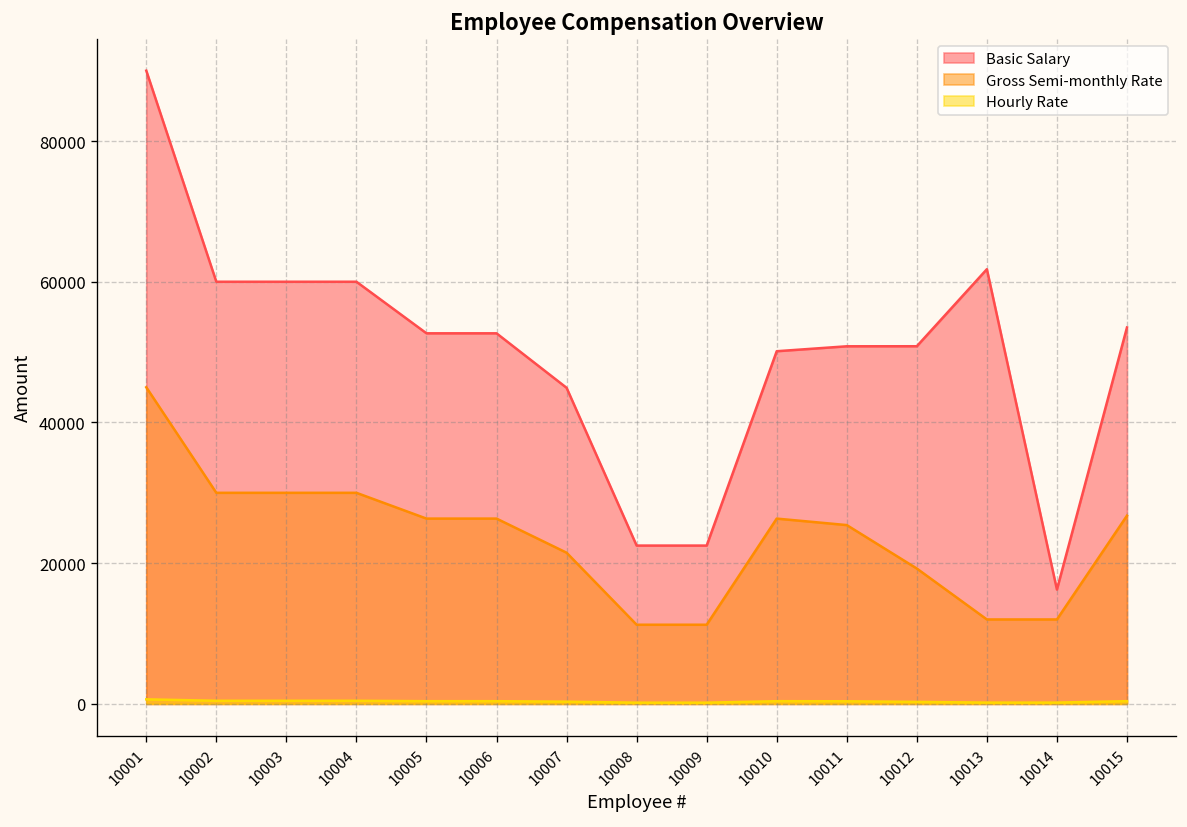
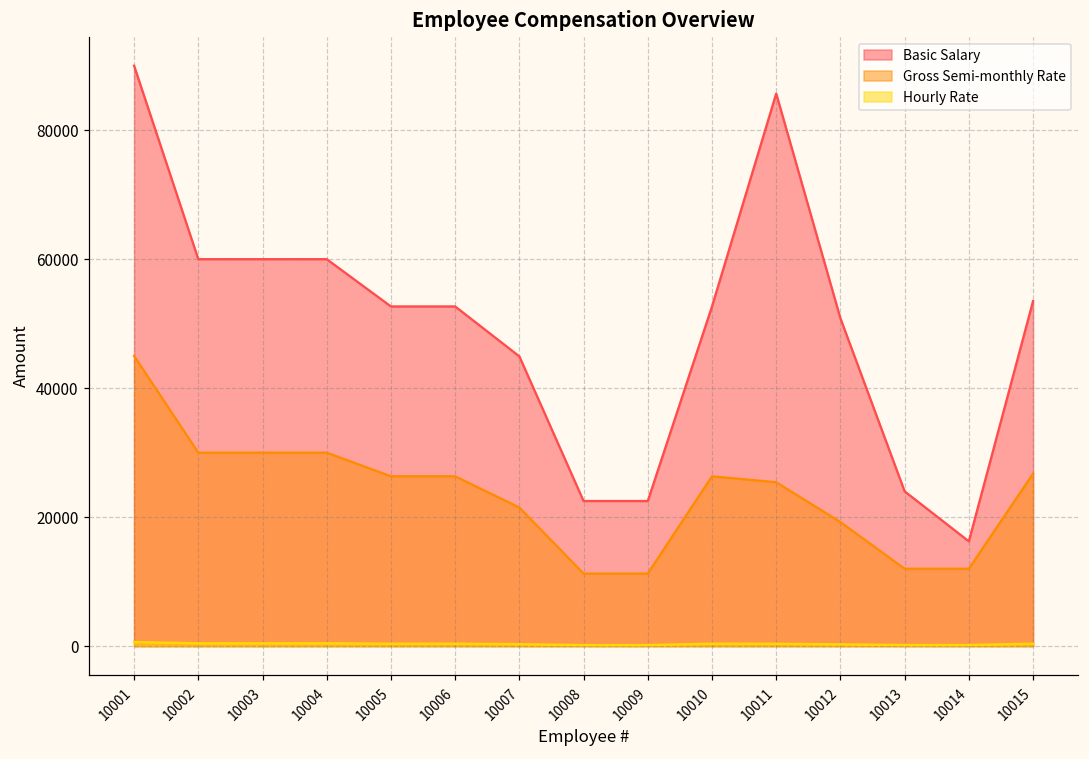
  {
    "Basic Salary": {
      "10001": 90000,
      "10002": 60000,
      "10003": 60000,
      "10004": 60000,
      "10005": 53000,
      "10006": 53000,
      "10007": 45000,
      "10008": 23000,
      "10009": 23000,
-     "10010": 50000,
-     "10011": 51000,
+     "10010": 53000,
+     "10011": 86000,
      "10012": 51000,
-     "10013": 62000,
+     "10013": 24000,
      "10014": 16000,
      "10015": 54000
    }
  }
